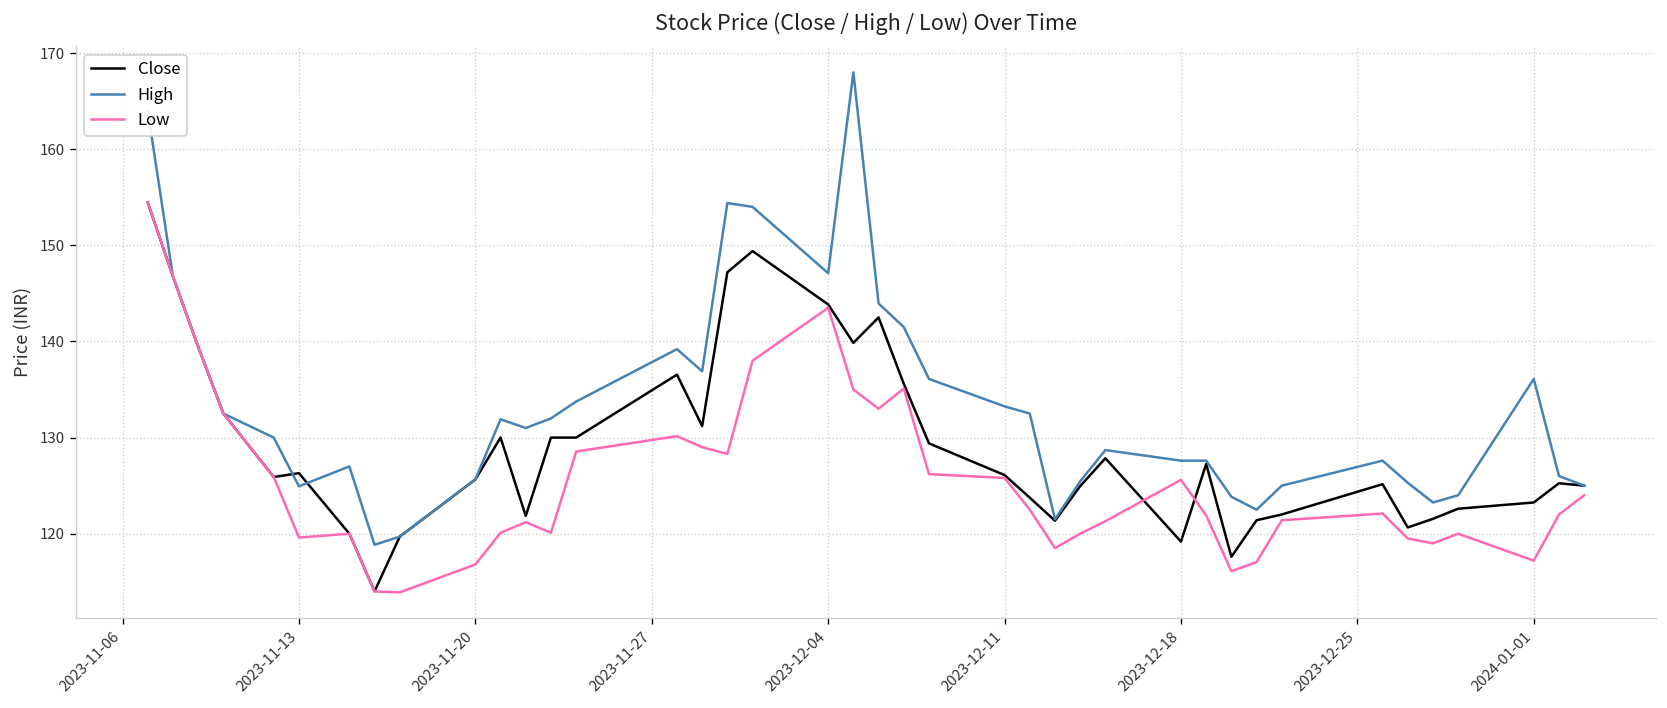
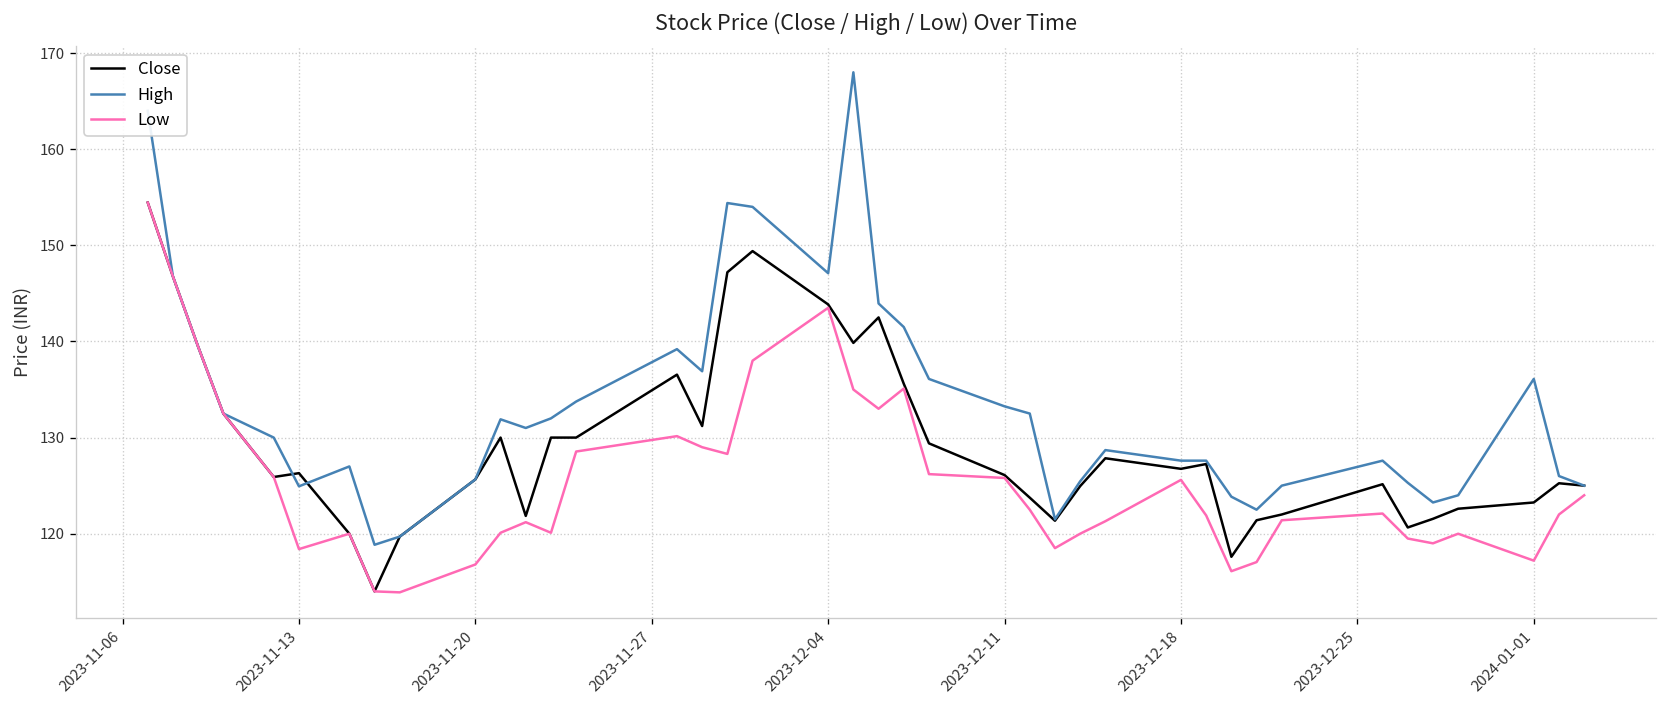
  {
    "Close": {
      "2023-11-13": 126,
      "2023-12-04": 144,
-     "2023-12-18": 119,
+     "2023-12-18": 127,
      "2024-01-01": 123
    },
    "High": {
      "2023-11-13": 125,
      "2023-12-04": 147,
      "2023-12-11": 133,
      "2023-12-18": 128,
      "2024-01-01": 136
    },
    "Low": {
-     "2023-11-13": 120,
+     "2023-11-13": 118,
      "2023-11-20": 117,
      "2023-12-04": 144,
      "2023-12-18": 126,
      "2024-01-01": 117
    }
  }
